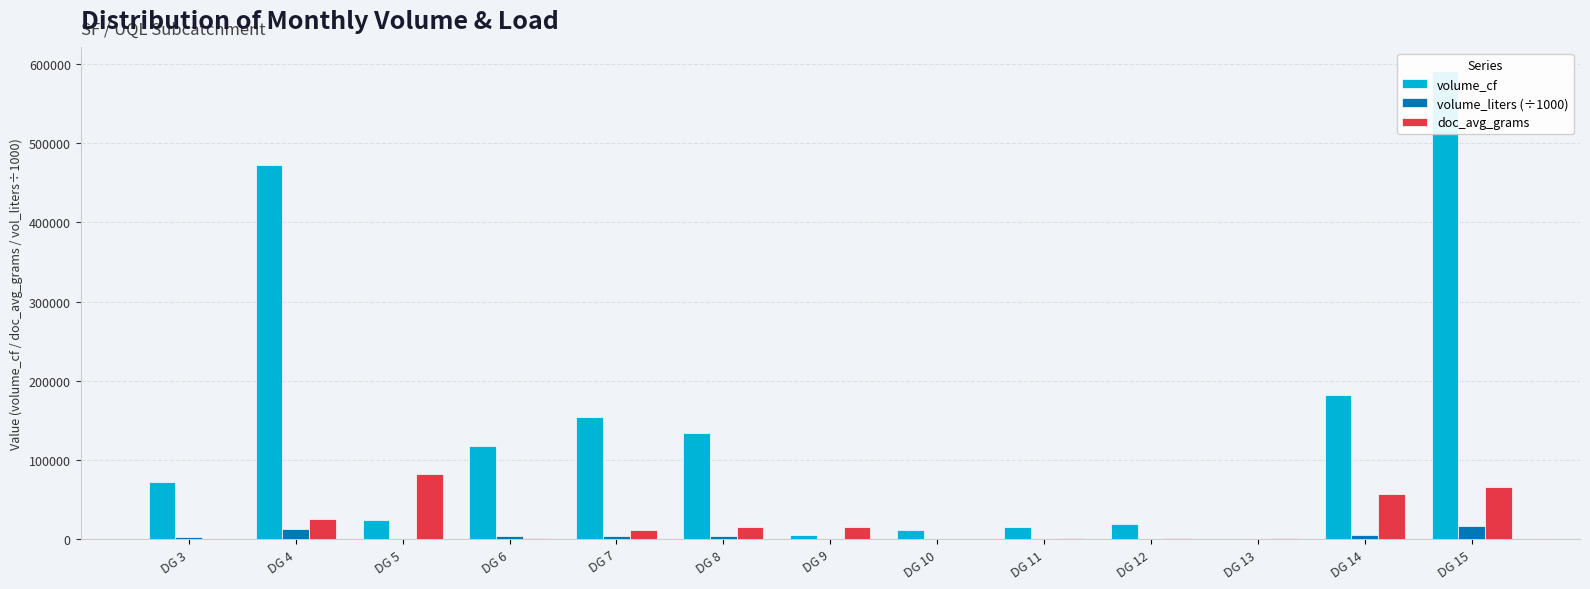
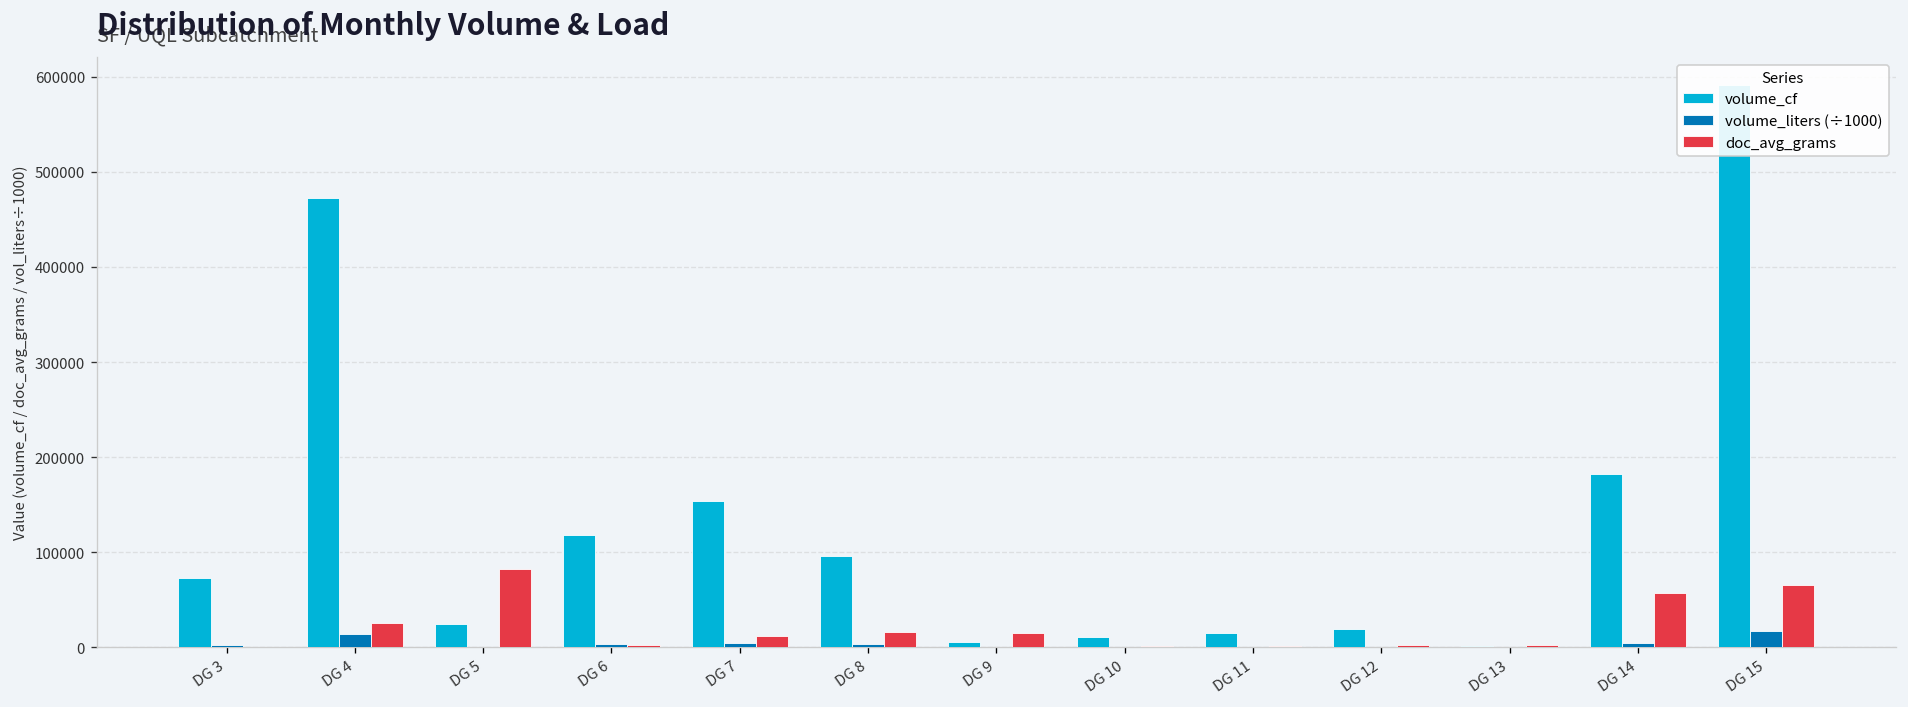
  {
    "volume_cf": {
      "DG 3": 70000,
      "DG 4": 470000,
      "DG 5": 20000,
      "DG 6": 120000,
      "DG 7": 150000,
-     "DG 8": 130000,
+     "DG 8": 100000,
      "DG 9": 0,
      "DG 10": 10000,
      "DG 11": 10000,
      "DG 12": 20000,
      "DG 14": 180000
    },
    "volume_liters (÷1000)": {
      "DG 4": 10000,
      "DG 6": 0,
      "DG 7": 0,
      "DG 8": 0,
      "DG 14": 0,
      "DG 15": 20000
    },
    "doc_avg_grams": {
      "DG 4": 30000,
      "DG 5": 80000,
      "DG 7": 10000,
      "DG 8": 20000,
      "DG 9": 20000,
      "DG 14": 60000,
      "DG 15": 70000
    }
  }
